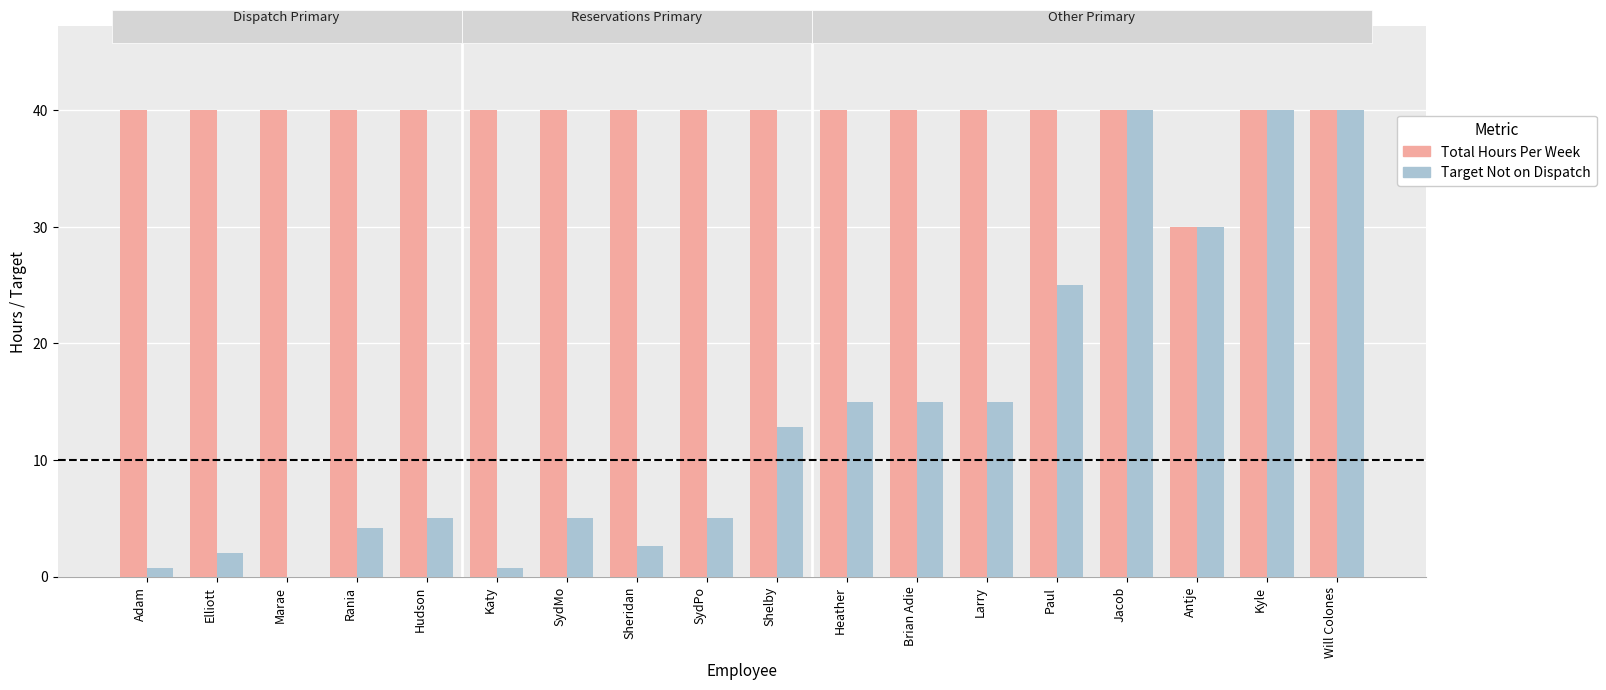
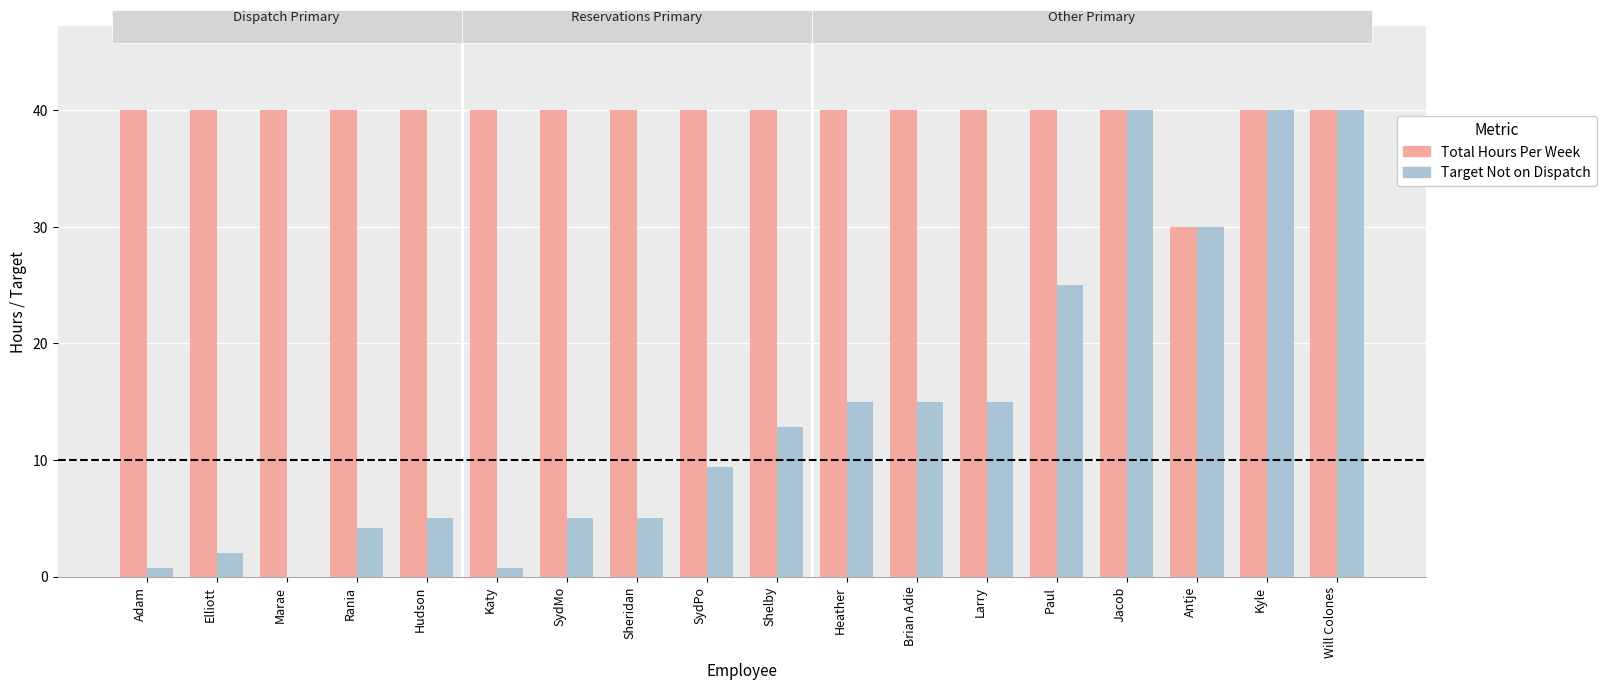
  {
    "Total Hours Per Week": {
      "Adam": 40.0,
      "Elliott": 40.0,
      "Marae": 40.0,
      "Rania": 40.0,
      "Hudson": 40.0,
      "Katy": 40.0,
      "SydMo": 40.0,
      "Sheridan": 40.0,
      "SydPo": 40.0,
      "Shelby": 40.0,
      "Heather": 40.0,
      "Brian Adie": 40.0,
      "Larry": 40.0,
      "Paul": 40.0,
      "Jacob": 40.0,
      "Antje": 30.0,
      "Kyle": 40.0,
      "Will Colones": 40.0
    },
    "Target Not on Dispatch": {
      "Adam": 0.7,
      "Elliott": 2.0,
      "Marae": 0.0,
      "Rania": 4.2,
      "Hudson": 5.0,
      "Katy": 0.7,
      "SydMo": 5.0,
-     "Sheridan": 2.6,
-     "SydPo": 5.0,
+     "Sheridan": 5.0,
+     "SydPo": 9.4,
      "Shelby": 12.8,
      "Heather": 15.0,
      "Brian Adie": 15.0,
      "Larry": 15.0,
      "Paul": 25.0,
      "Jacob": 40.0,
      "Antje": 30.0,
      "Kyle": 40.0,
      "Will Colones": 40.0
    }
  }
